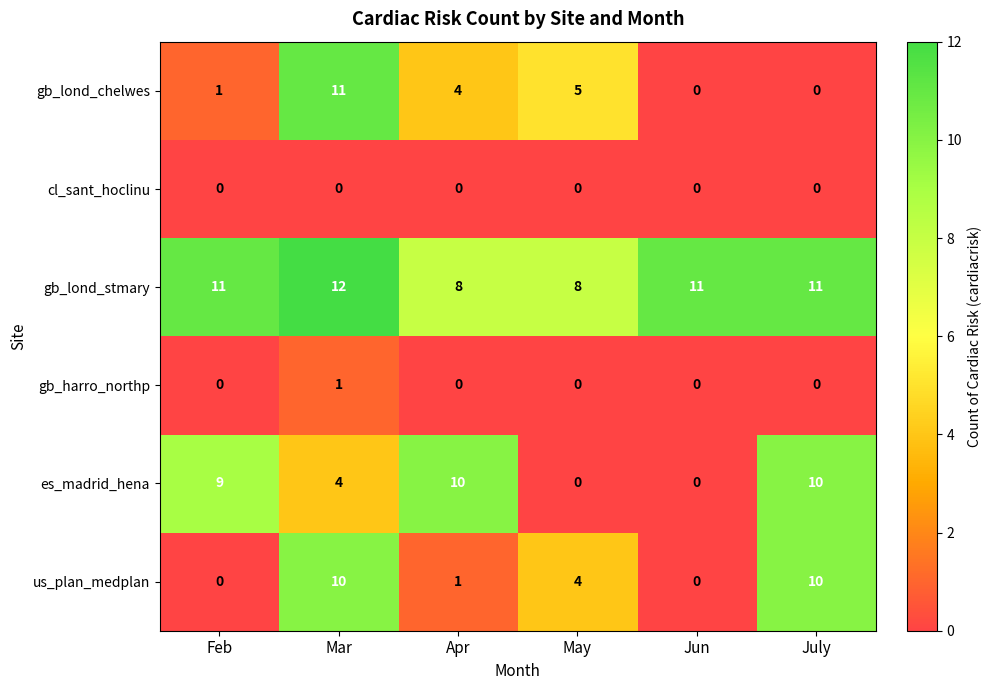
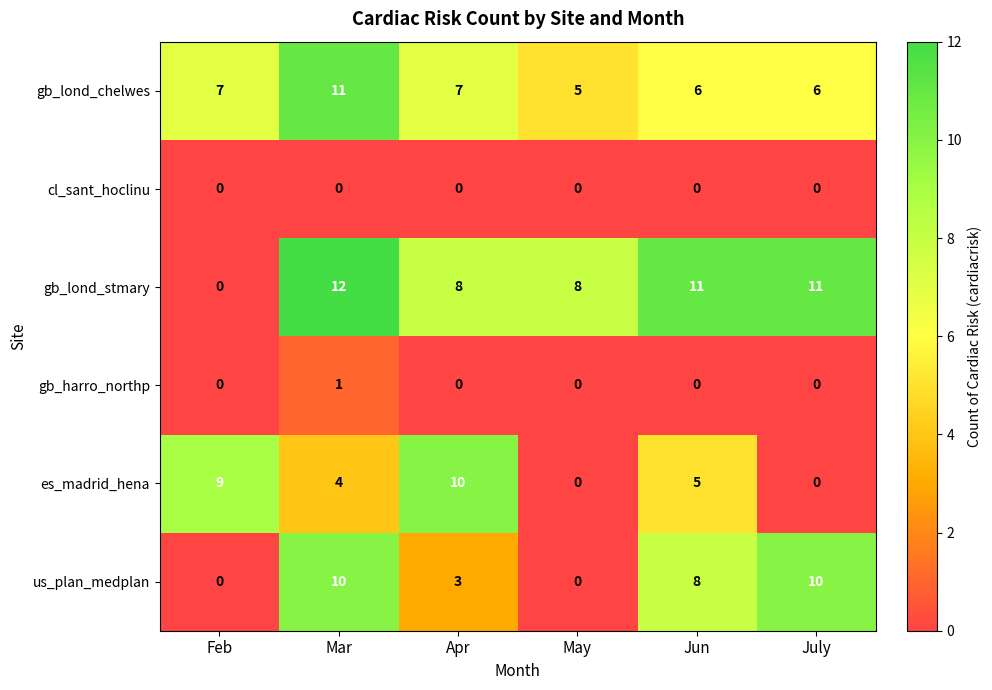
  {
    "gb_lond_chelwes": {
-     "Feb": 1,
+     "Feb": 7,
      "Mar": 11,
-     "Apr": 4,
+     "Apr": 7,
      "May": 5,
-     "Jun": 0,
-     "July": 0
+     "Jun": 6,
+     "July": 6
    },
    "cl_sant_hoclinu": {
      "Feb": 0,
      "Mar": 0,
      "Apr": 0,
      "May": 0,
      "Jun": 0,
      "July": 0
    },
    "gb_lond_stmary": {
-     "Feb": 11,
+     "Feb": 0,
      "Mar": 12,
      "Apr": 8,
      "May": 8,
      "Jun": 11,
      "July": 11
    },
    "gb_harro_northp": {
      "Feb": 0,
      "Mar": 1,
      "Apr": 0,
      "May": 0,
      "Jun": 0,
      "July": 0
    },
    "es_madrid_hena": {
      "Feb": 9,
      "Mar": 4,
      "Apr": 10,
      "May": 0,
-     "Jun": 0,
-     "July": 10
+     "Jun": 5,
+     "July": 0
    },
    "us_plan_medplan": {
      "Feb": 0,
      "Mar": 10,
-     "Apr": 1,
-     "May": 4,
-     "Jun": 0,
+     "Apr": 3,
+     "May": 0,
+     "Jun": 8,
      "July": 10
    }
  }
